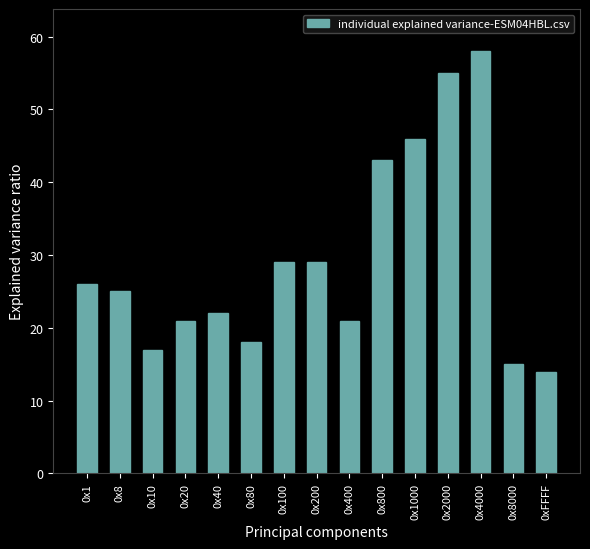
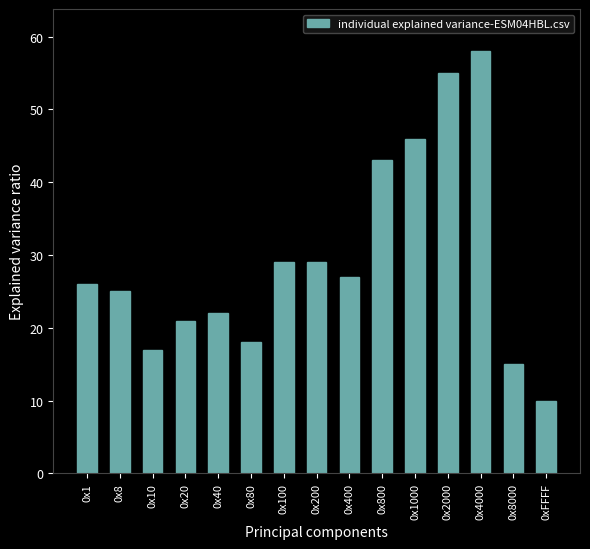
  {
    "0x1": 26,
    "0x8": 25,
    "0x10": 17,
    "0x20": 21,
    "0x40": 22,
    "0x80": 18,
    "0x100": 29,
    "0x200": 29,
-   "0x400": 21,
+   "0x400": 27,
    "0x800": 43,
    "0x1000": 46,
    "0x2000": 55,
    "0x4000": 58,
    "0x8000": 15,
-   "0xFFFF": 14
+   "0xFFFF": 10
  }
